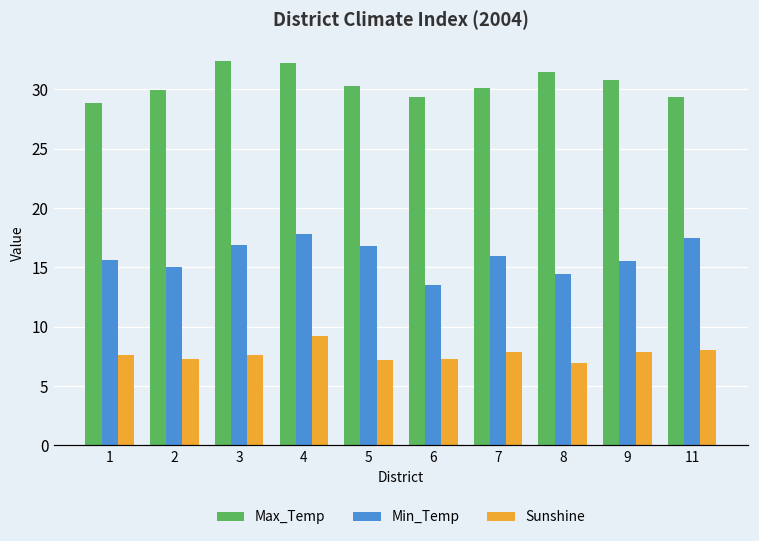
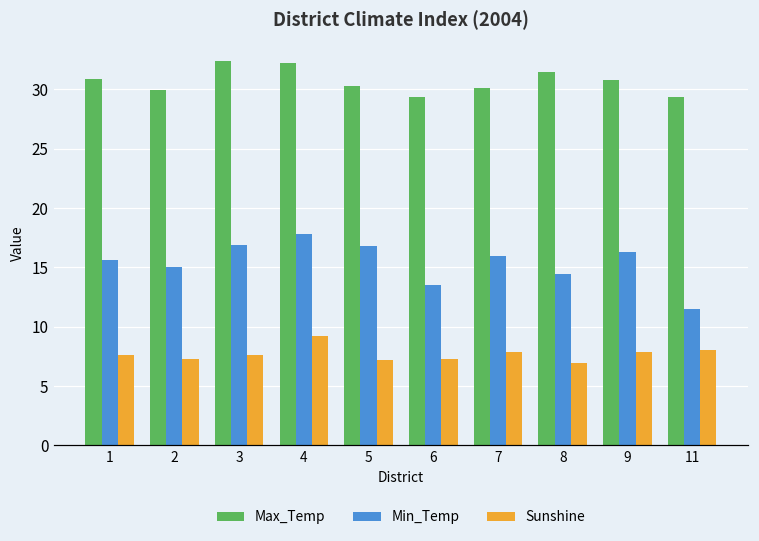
  {
    "Max_Temp": {
-     "1": 28.9,
+     "1": 30.9,
      "2": 30.0,
      "3": 32.4,
      "4": 32.2,
      "5": 30.3,
      "6": 29.4,
      "7": 30.1,
      "8": 31.4,
      "9": 30.8,
      "11": 29.4
    },
    "Min_Temp": {
      "1": 15.6,
      "2": 15.0,
      "3": 16.9,
      "4": 17.8,
      "5": 16.8,
      "6": 13.5,
      "7": 15.9,
      "8": 14.5,
-     "9": 15.5,
-     "11": 17.5
+     "9": 16.3,
+     "11": 11.5
    },
    "Sunshine": {
      "1": 7.7,
      "2": 7.3,
      "3": 7.6,
      "4": 9.2,
      "5": 7.2,
      "6": 7.3,
      "7": 7.9,
      "8": 6.9,
      "9": 7.9,
      "11": 8.0
    }
  }
